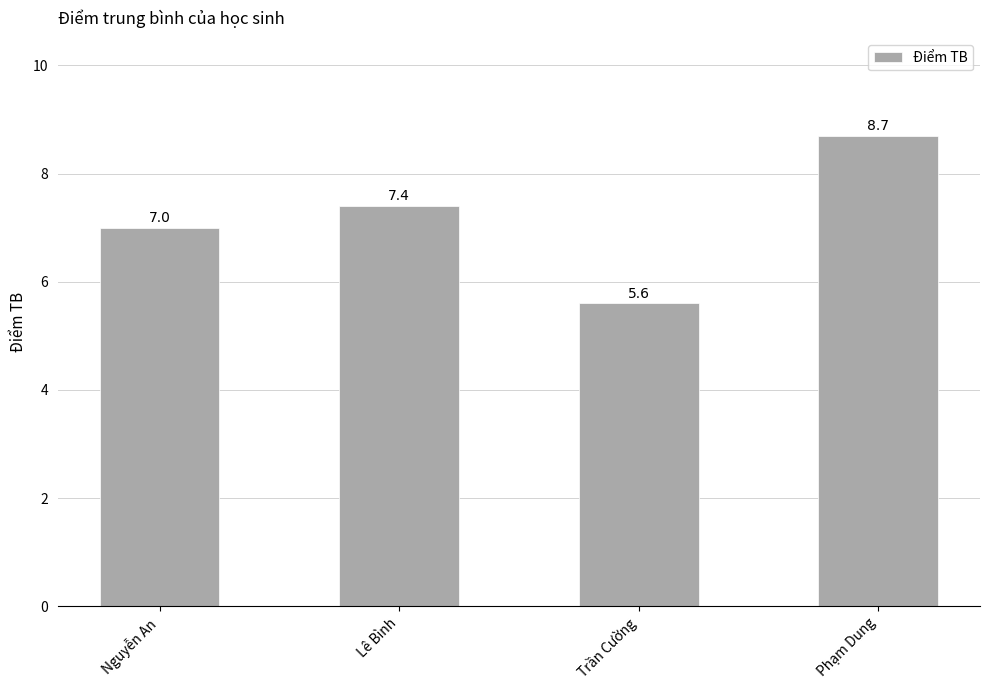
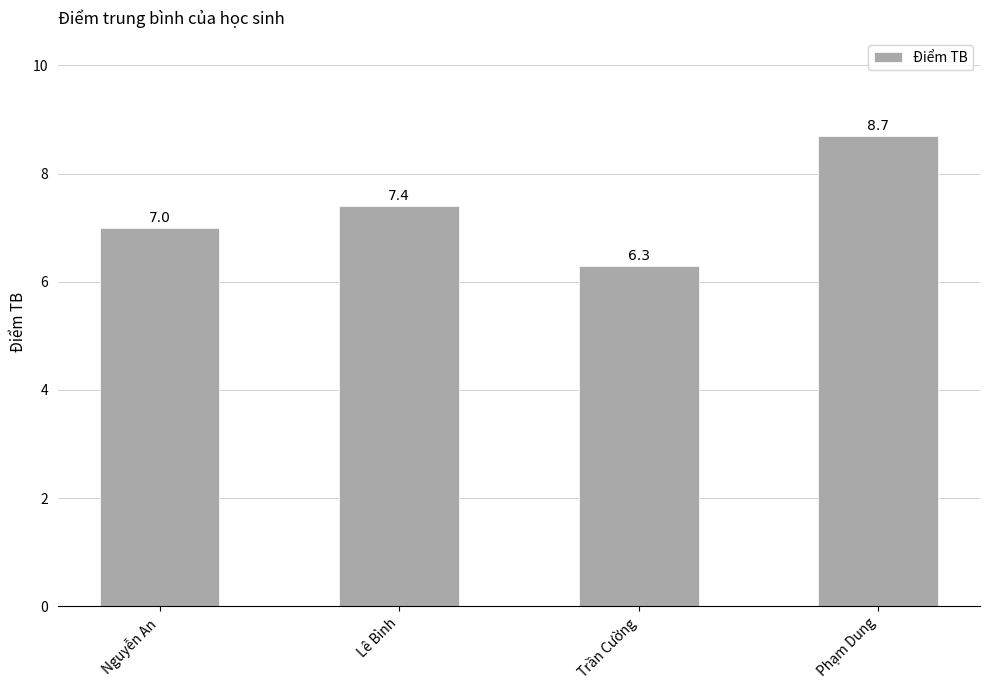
  {
    "Nguyễn An": 7.0,
    "Lê Bình": 7.4,
-   "Trần Cường": 5.6,
+   "Trần Cường": 6.3,
    "Phạm Dung": 8.7
  }
